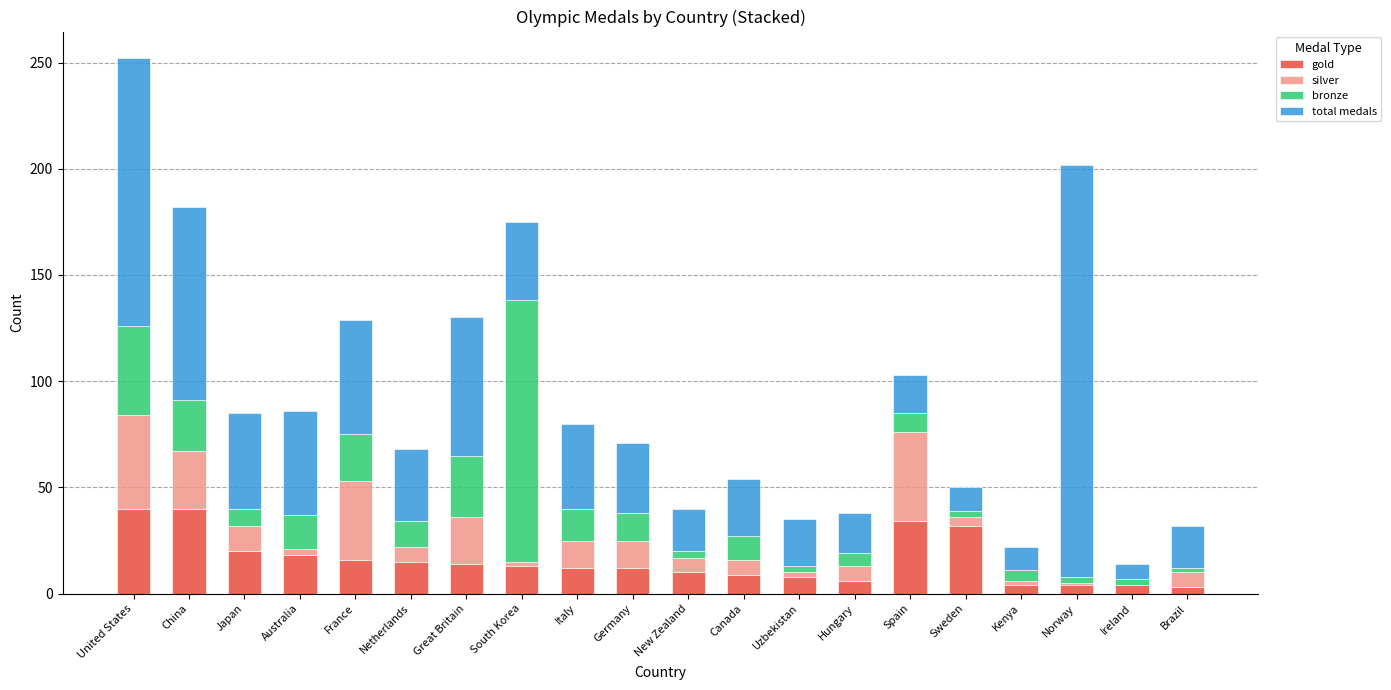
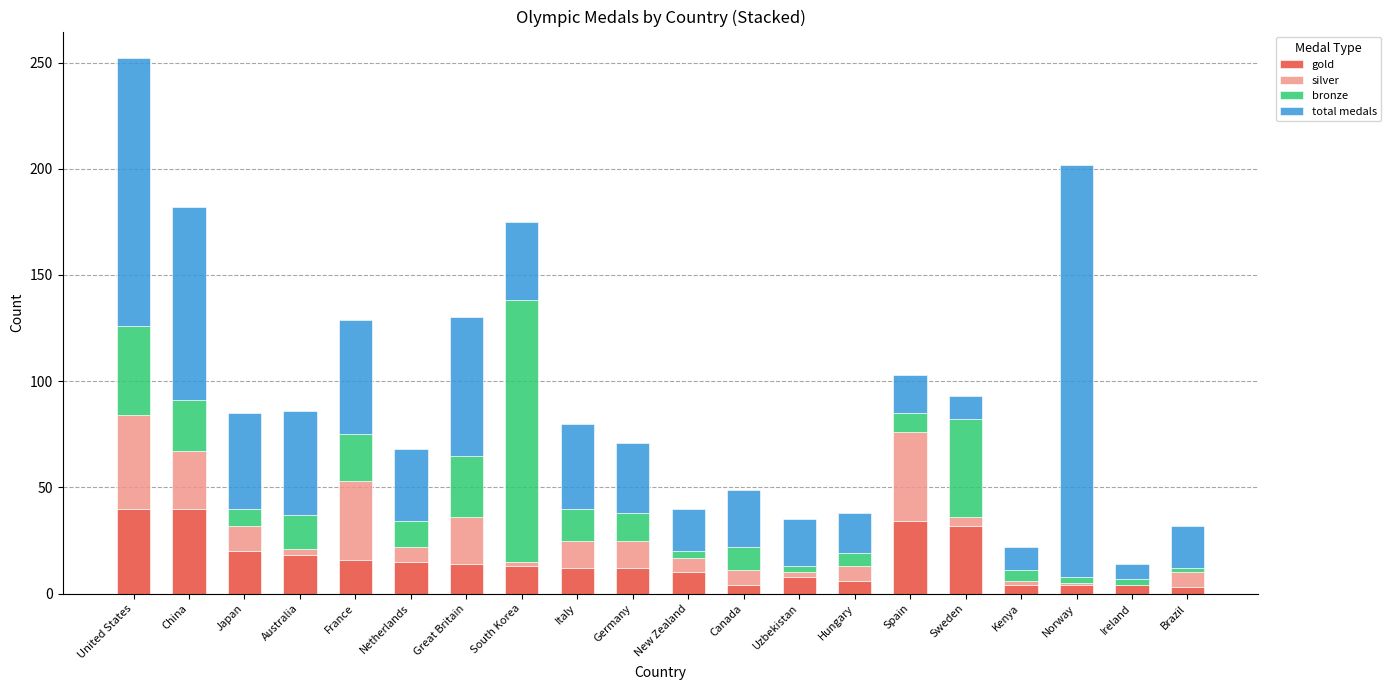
  {
    "gold": {
      "United States": 40,
      "China": 40,
      "Japan": 20,
      "Australia": 18,
      "France": 16,
      "Netherlands": 15,
      "Great Britain": 14,
      "South Korea": 13,
      "Italy": 12,
      "Germany": 12,
      "New Zealand": 10,
-     "Canada": 9,
+     "Canada": 4,
      "Uzbekistan": 8,
      "Hungary": 6,
      "Spain": 34,
      "Sweden": 32,
      "Kenya": 4,
      "Norway": 4,
      "Ireland": 4,
      "Brazil": 3
    },
    "silver": {
      "United States": 44,
      "China": 27,
      "Japan": 12,
      "Australia": 3,
      "France": 37,
      "Netherlands": 7,
      "Great Britain": 22,
      "South Korea": 2,
      "Italy": 13,
      "Germany": 13,
      "New Zealand": 7,
      "Canada": 7,
      "Uzbekistan": 2,
      "Hungary": 7,
      "Spain": 42,
      "Sweden": 4,
      "Kenya": 2,
      "Ireland": 0,
      "Brazil": 7
    },
    "bronze": {
      "United States": 42,
      "China": 24,
      "Japan": 8,
      "Australia": 16,
      "France": 22,
      "Netherlands": 12,
      "Great Britain": 29,
      "South Korea": 123,
      "Italy": 15,
      "Germany": 13,
      "New Zealand": 3,
      "Canada": 11,
      "Uzbekistan": 3,
      "Hungary": 6,
      "Spain": 9,
-     "Sweden": 3,
+     "Sweden": 46,
      "Kenya": 5,
      "Norway": 3,
      "Ireland": 3,
      "Brazil": 2
    },
    "total medals": {
      "United States": 126,
      "China": 91,
      "Japan": 45,
      "Australia": 49,
      "France": 54,
      "Netherlands": 34,
      "Great Britain": 65,
      "South Korea": 37,
      "Italy": 40,
      "Germany": 33,
      "New Zealand": 20,
      "Canada": 27,
      "Uzbekistan": 22,
      "Hungary": 19,
      "Spain": 18,
      "Sweden": 11,
      "Kenya": 11,
      "Norway": 194,
      "Ireland": 7,
      "Brazil": 20
    }
  }
